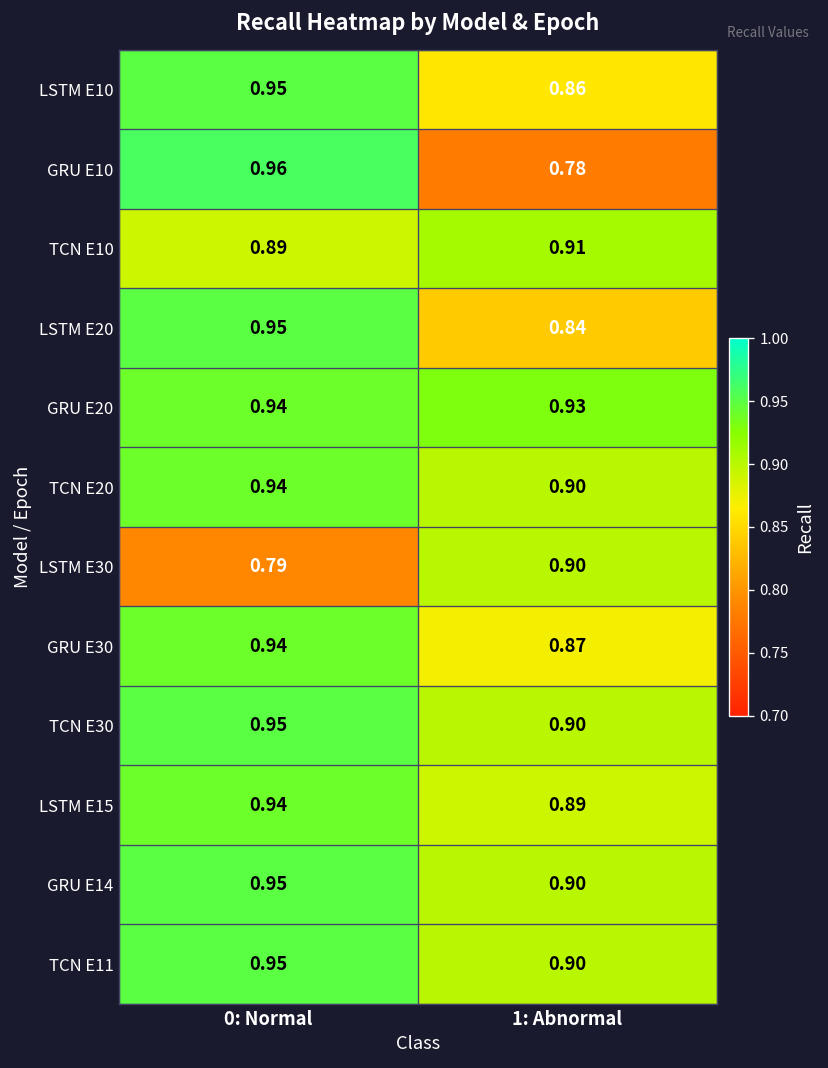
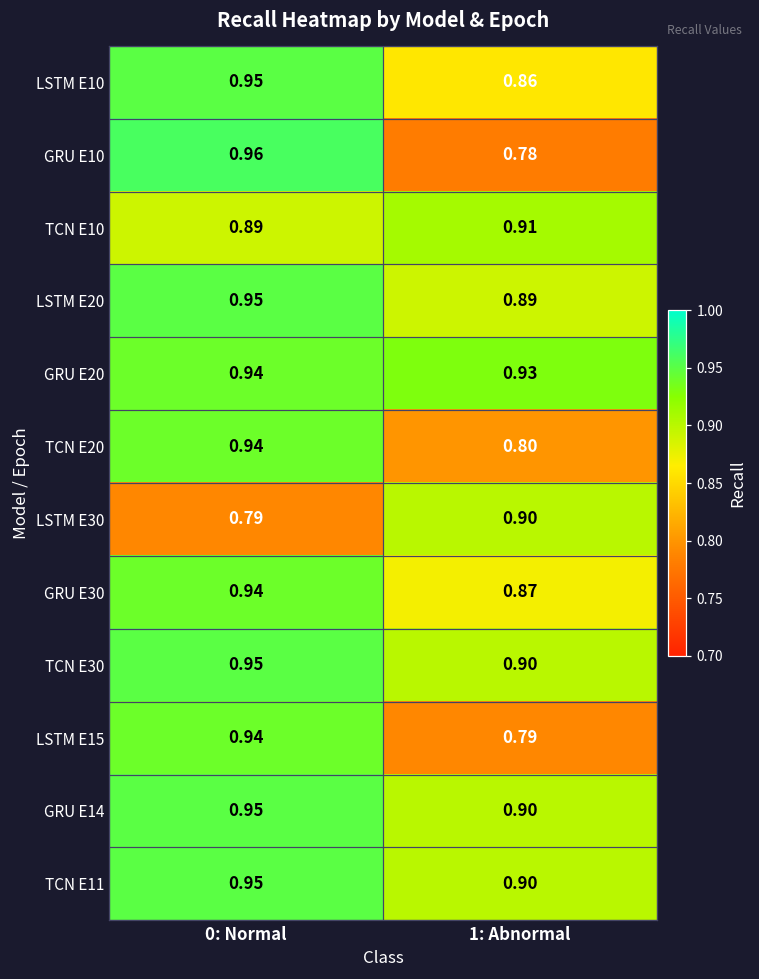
  {
    "LSTM E10": {
      "0: Normal": 0.95,
      "1: Abnormal": 0.86
    },
    "GRU E10": {
      "0: Normal": 0.96,
      "1: Abnormal": 0.78
    },
    "TCN E10": {
      "0: Normal": 0.89,
      "1: Abnormal": 0.91
    },
    "LSTM E20": {
      "0: Normal": 0.95,
-     "1: Abnormal": 0.84
+     "1: Abnormal": 0.89
    },
    "GRU E20": {
      "0: Normal": 0.94,
      "1: Abnormal": 0.93
    },
    "TCN E20": {
      "0: Normal": 0.94,
-     "1: Abnormal": 0.90
+     "1: Abnormal": 0.80
    },
    "LSTM E30": {
      "0: Normal": 0.79,
      "1: Abnormal": 0.90
    },
    "GRU E30": {
      "0: Normal": 0.94,
      "1: Abnormal": 0.87
    },
    "TCN E30": {
      "0: Normal": 0.95,
      "1: Abnormal": 0.90
    },
    "LSTM E15": {
      "0: Normal": 0.94,
-     "1: Abnormal": 0.89
+     "1: Abnormal": 0.79
    },
    "GRU E14": {
      "0: Normal": 0.95,
      "1: Abnormal": 0.90
    },
    "TCN E11": {
      "0: Normal": 0.95,
      "1: Abnormal": 0.90
    }
  }
